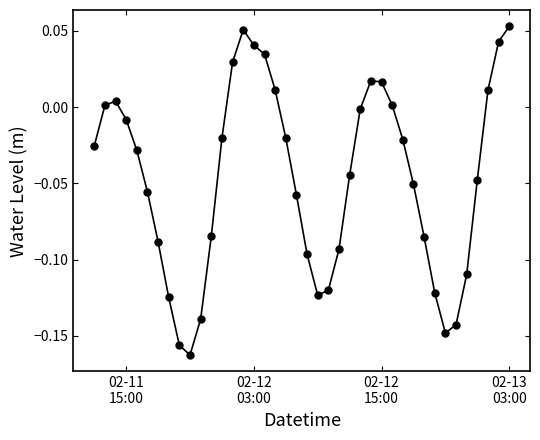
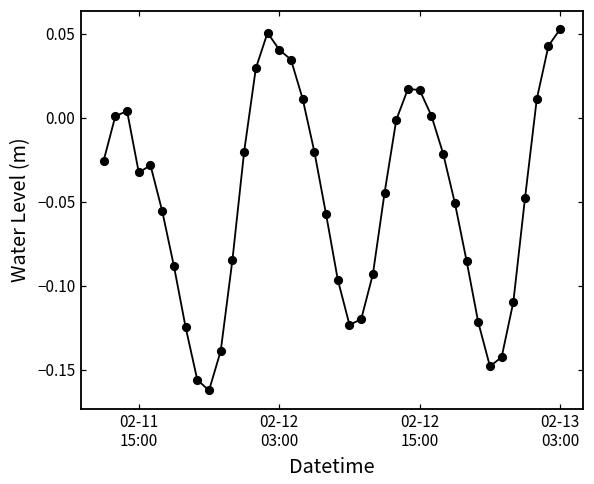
  {
-   "02-11 15:00": -0.008,
+   "02-11 15:00": -0.033,
    "02-12 03:00": 0.041,
    "02-12 15:00": 0.016,
    "02-13 03:00": 0.053
  }
